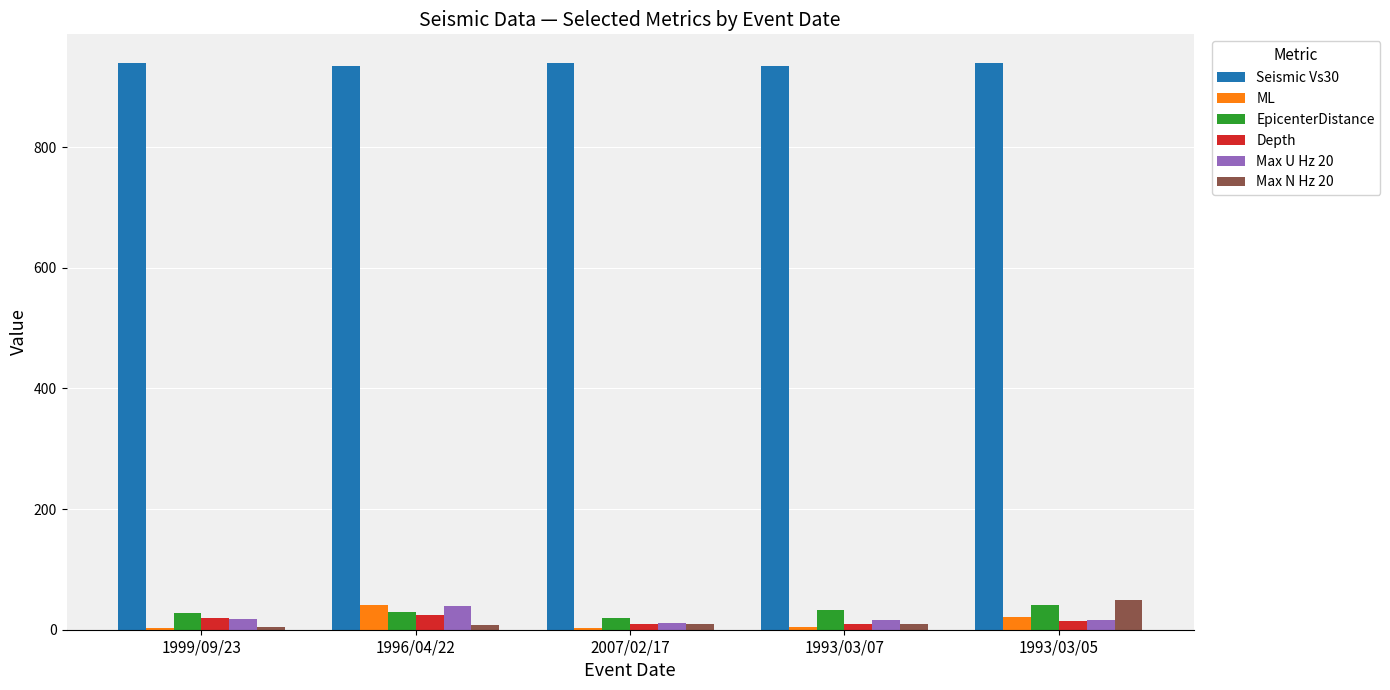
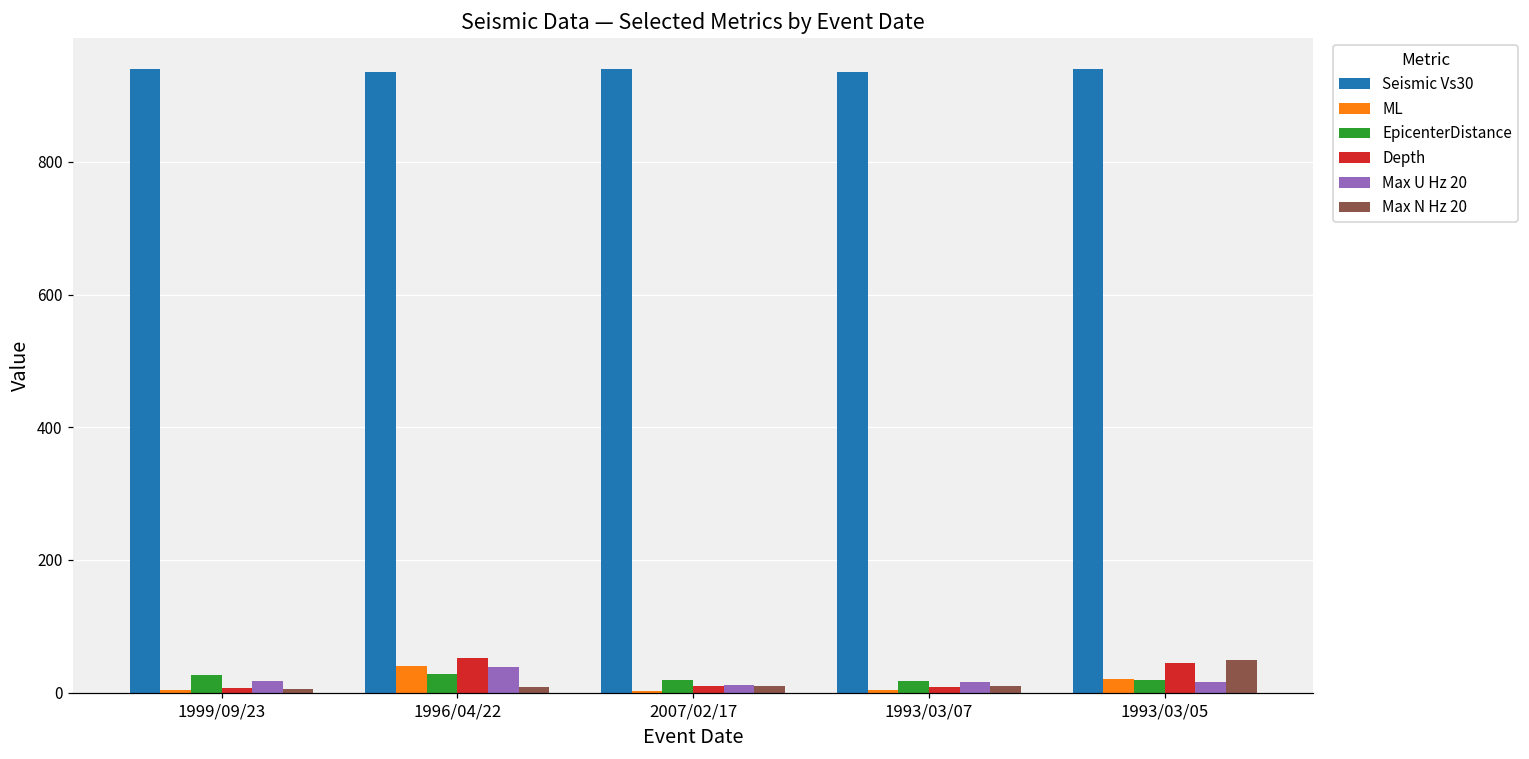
  {
    "Seismic Vs30": {
      "1999/09/23": 940,
      "1996/04/22": 940,
      "2007/02/17": 940,
      "1993/03/07": 930,
      "1993/03/05": 940
    },
    "ML": {
      "1996/04/22": 40,
      "1993/03/05": 20
    },
    "EpicenterDistance": {
      "1999/09/23": 30,
      "1996/04/22": 30,
      "2007/02/17": 20,
-     "1993/03/07": 30,
-     "1993/03/05": 40
+     "1993/03/07": 20,
+     "1993/03/05": 20
    },
    "Depth": {
-     "1999/09/23": 20,
-     "1996/04/22": 20,
+     "1999/09/23": 10,
+     "1996/04/22": 50,
      "2007/02/17": 10,
      "1993/03/07": 10,
-     "1993/03/05": 20
+     "1993/03/05": 40
    },
    "Max U Hz 20": {
      "1999/09/23": 20,
      "1996/04/22": 40,
      "2007/02/17": 10,
      "1993/03/07": 20,
      "1993/03/05": 20
    },
    "Max N Hz 20": {
      "1999/09/23": 0,
      "1996/04/22": 10,
      "2007/02/17": 10,
      "1993/03/07": 10,
      "1993/03/05": 50
    }
  }
